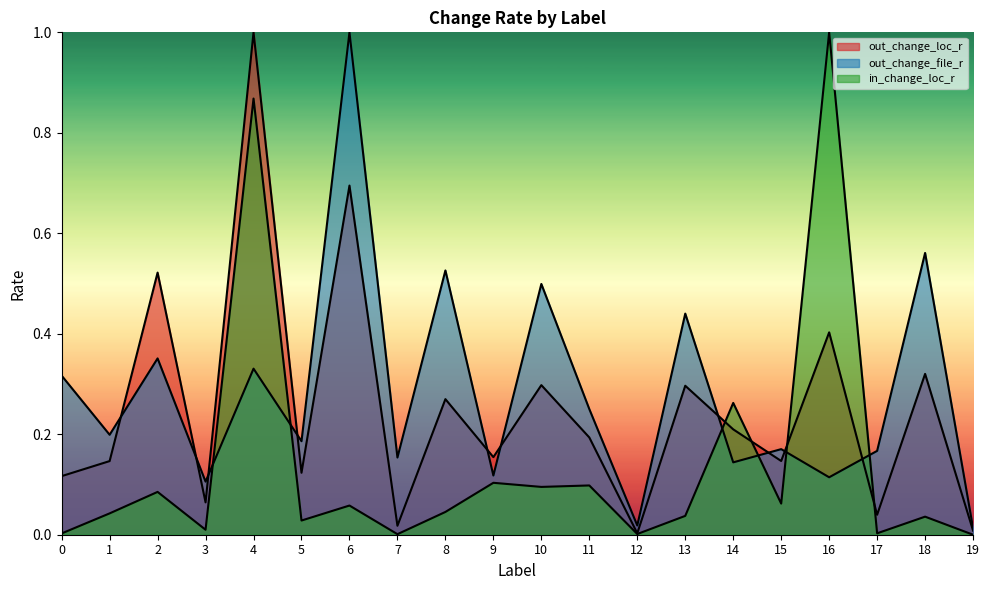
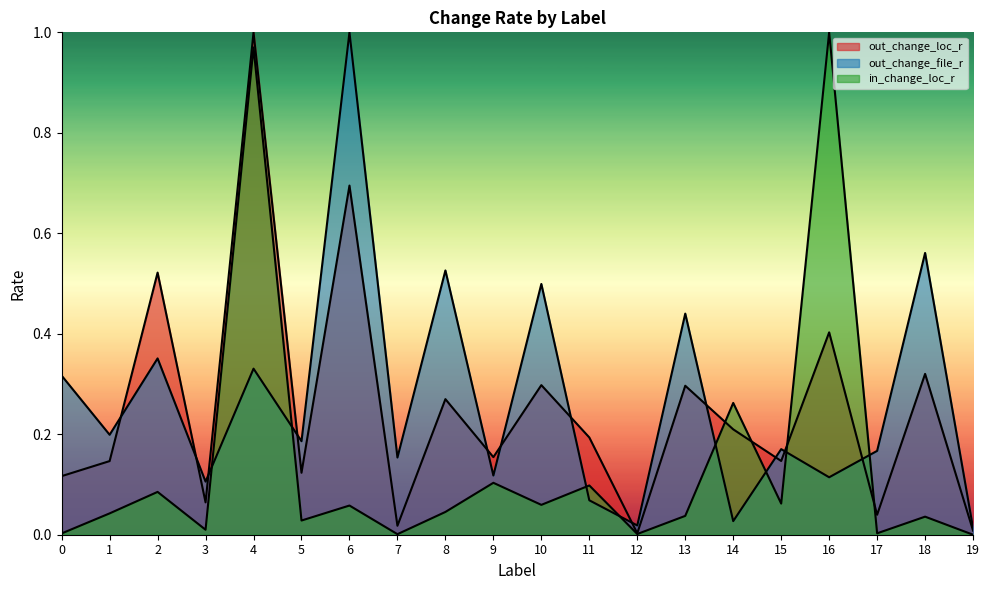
  {
    "out_change_loc_r": {
      "0": 0.12,
      "1": 0.15,
      "2": 0.52,
      "3": 0.06,
      "4": 1.00,
      "5": 0.12,
      "6": 0.69,
      "7": 0.02,
      "8": 0.27,
      "9": 0.15,
      "10": 0.30,
      "11": 0.19,
      "13": 0.30,
      "14": 0.21,
      "15": 0.15,
      "16": 0.40,
      "17": 0.04,
      "18": 0.32
    },
    "out_change_file_r": {
      "0": 0.32,
      "1": 0.20,
      "2": 0.35,
      "3": 0.11,
      "4": 0.33,
      "5": 0.19,
      "6": 1.00,
      "7": 0.15,
      "8": 0.53,
      "9": 0.12,
      "10": 0.50,
-     "11": 0.25,
+     "11": 0.07,
      "12": 0.02,
      "13": 0.44,
-     "14": 0.14,
+     "14": 0.03,
      "15": 0.17,
      "16": 0.11,
      "17": 0.17,
      "18": 0.56
    },
    "in_change_loc_r": {
      "0": 0.00,
      "1": 0.04,
      "2": 0.09,
      "3": 0.01,
-     "4": 0.87,
+     "4": 0.97,
      "5": 0.03,
      "6": 0.06,
      "7": 0.00,
      "8": 0.05,
      "9": 0.10,
-     "10": 0.10,
+     "10": 0.06,
      "11": 0.10,
      "13": 0.04,
      "14": 0.26,
      "15": 0.06,
      "16": 1.00,
      "17": 0.00,
      "18": 0.04,
      "19": 0.00
    }
  }
